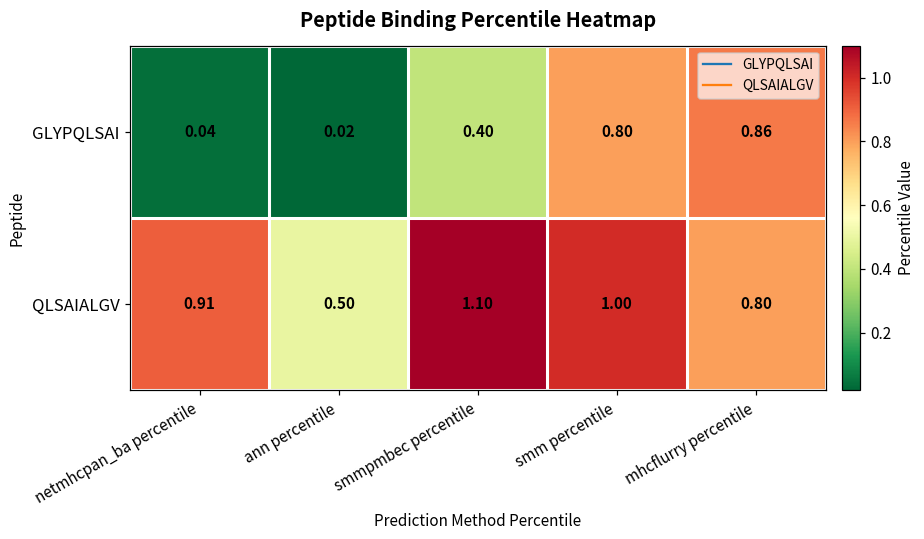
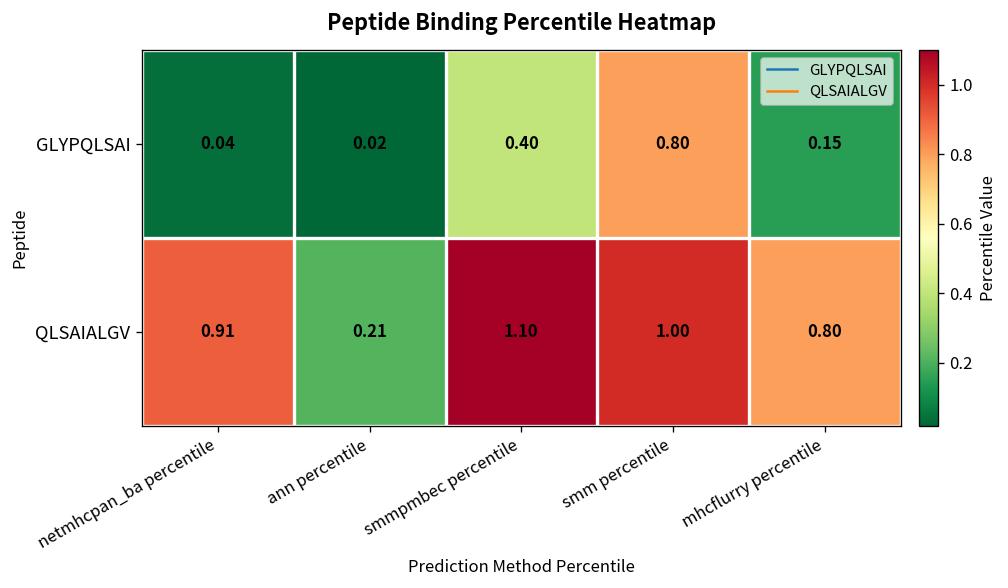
  {
    "GLYPQLSAI": {
      "netmhcpan_ba percentile": 0.04,
      "ann percentile": 0.02,
      "smmpmbec percentile": 0.40,
      "smm percentile": 0.80,
-     "mhcflurry percentile": 0.86
+     "mhcflurry percentile": 0.15
    },
    "QLSAIALGV": {
      "netmhcpan_ba percentile": 0.91,
-     "ann percentile": 0.50,
+     "ann percentile": 0.21,
      "smmpmbec percentile": 1.10,
      "smm percentile": 1.00,
      "mhcflurry percentile": 0.80
    }
  }
